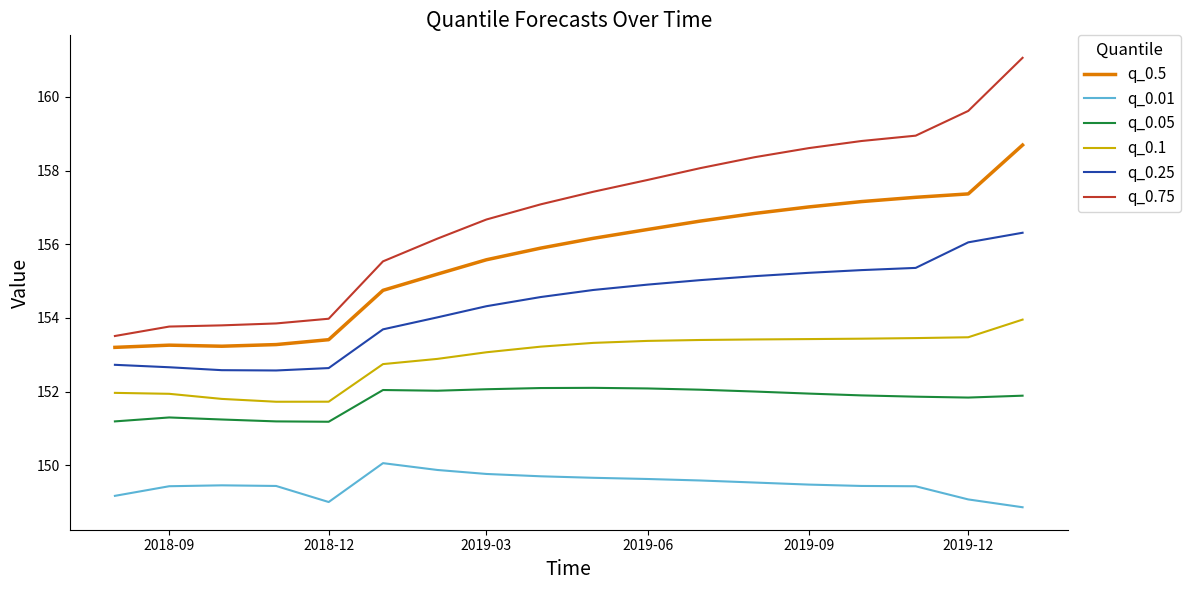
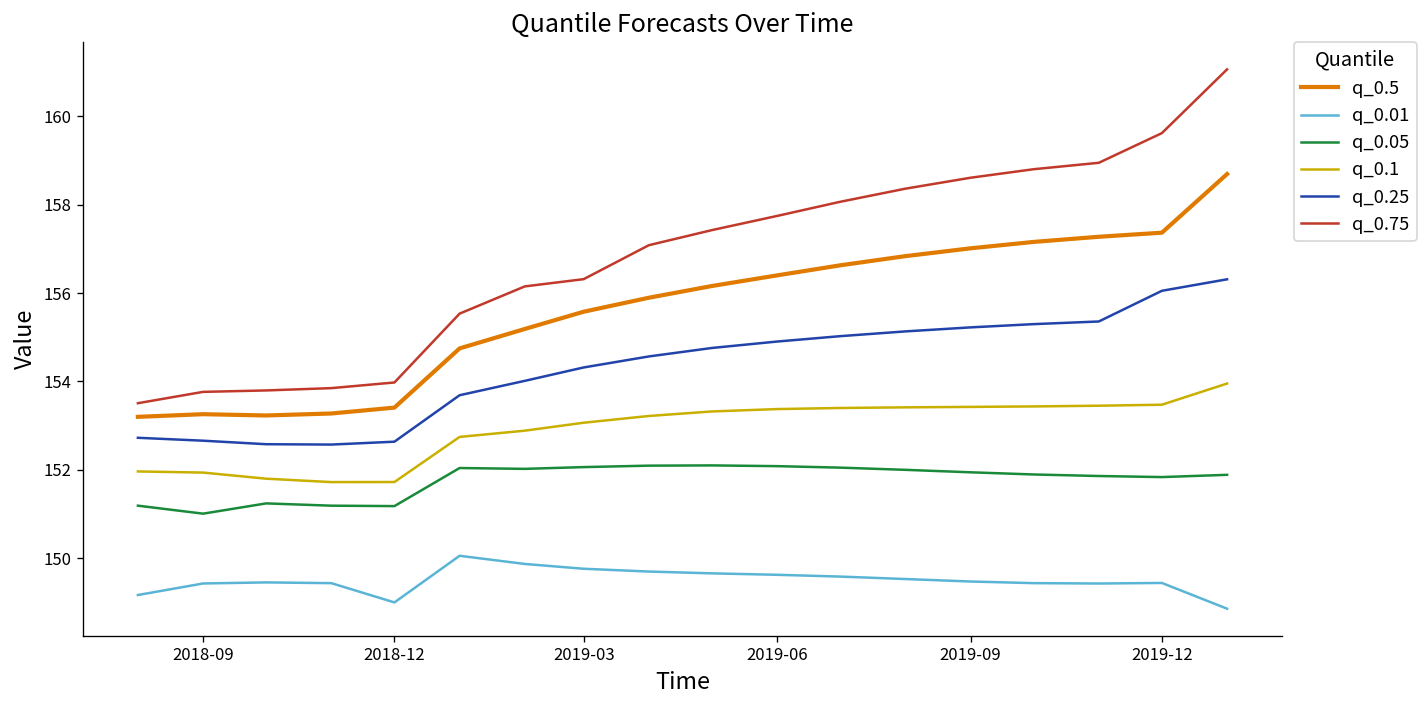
  {
    "q_0.01": {
      "2018-09": 149.4,
      "2018-12": 149.0,
      "2019-03": 149.8,
      "2019-06": 149.6,
      "2019-09": 149.5,
-     "2019-12": 149.1
+     "2019-12": 149.4
    },
    "q_0.05": {
-     "2018-09": 151.3,
+     "2018-09": 151.0,
      "2018-12": 151.2,
      "2019-03": 152.1,
      "2019-06": 152.1,
      "2019-09": 151.9,
      "2019-12": 151.8
    },
    "q_0.25": {
      "2018-09": 152.7,
      "2018-12": 152.6,
      "2019-03": 154.3,
      "2019-06": 154.9,
      "2019-09": 155.2,
      "2019-12": 156.1
    },
    "q_0.75": {
      "2018-09": 153.8,
      "2018-12": 154.0,
-     "2019-03": 156.7,
+     "2019-03": 156.3,
      "2019-06": 157.7,
      "2019-09": 158.6,
      "2019-12": 159.6
    }
  }
